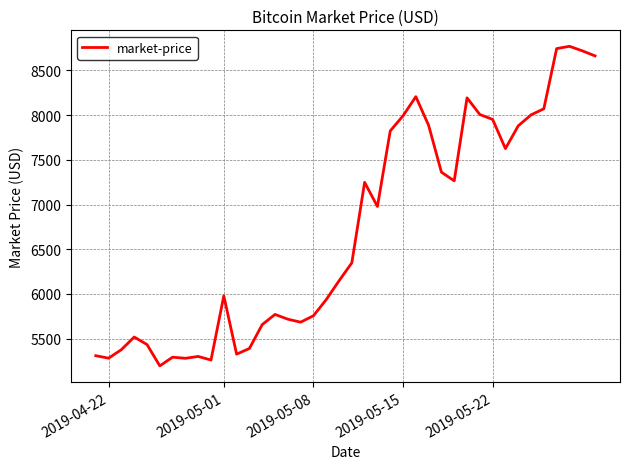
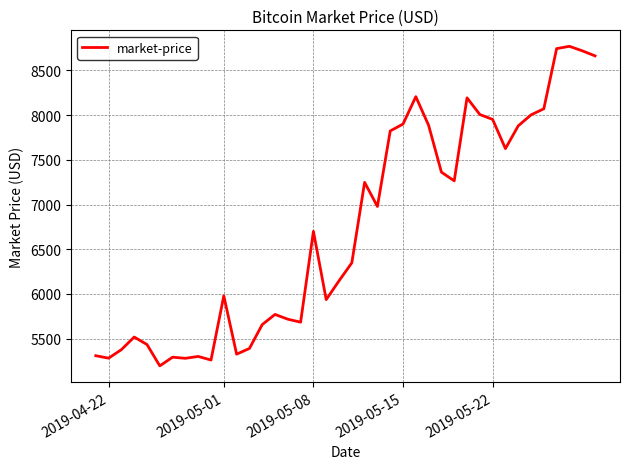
  {
    "2019-04-22": 5300,
    "2019-05-01": 6000,
-   "2019-05-08": 5800,
-   "2019-05-15": 8000,
+   "2019-05-08": 6700,
+   "2019-05-15": 7900,
    "2019-05-22": 8000
  }
